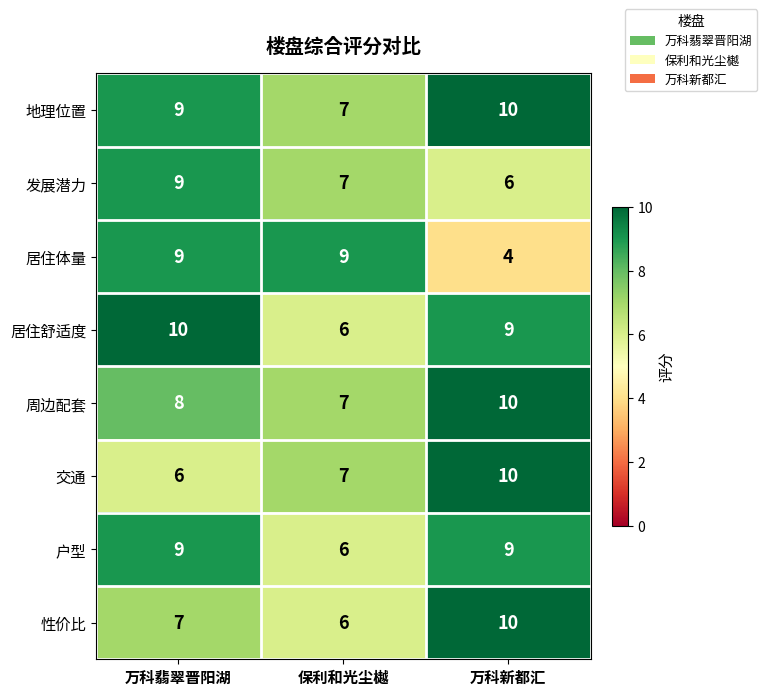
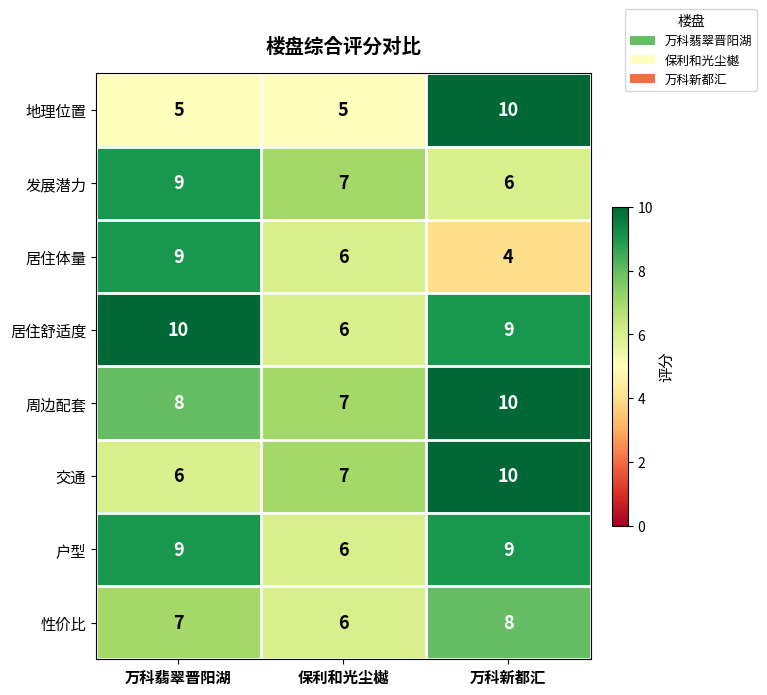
  {
    "地理位置": {
-     "万科翡翠晋阳湖": 9,
-     "保利和光尘樾": 7,
+     "万科翡翠晋阳湖": 5,
+     "保利和光尘樾": 5,
      "万科新都汇": 10
    },
    "发展潜力": {
      "万科翡翠晋阳湖": 9,
      "保利和光尘樾": 7,
      "万科新都汇": 6
    },
    "居住体量": {
      "万科翡翠晋阳湖": 9,
-     "保利和光尘樾": 9,
+     "保利和光尘樾": 6,
      "万科新都汇": 4
    },
    "居住舒适度": {
      "万科翡翠晋阳湖": 10,
      "保利和光尘樾": 6,
      "万科新都汇": 9
    },
    "周边配套": {
      "万科翡翠晋阳湖": 8,
      "保利和光尘樾": 7,
      "万科新都汇": 10
    },
    "交通": {
      "万科翡翠晋阳湖": 6,
      "保利和光尘樾": 7,
      "万科新都汇": 10
    },
    "户型": {
      "万科翡翠晋阳湖": 9,
      "保利和光尘樾": 6,
      "万科新都汇": 9
    },
    "性价比": {
      "万科翡翠晋阳湖": 7,
      "保利和光尘樾": 6,
-     "万科新都汇": 10
+     "万科新都汇": 8
    }
  }
